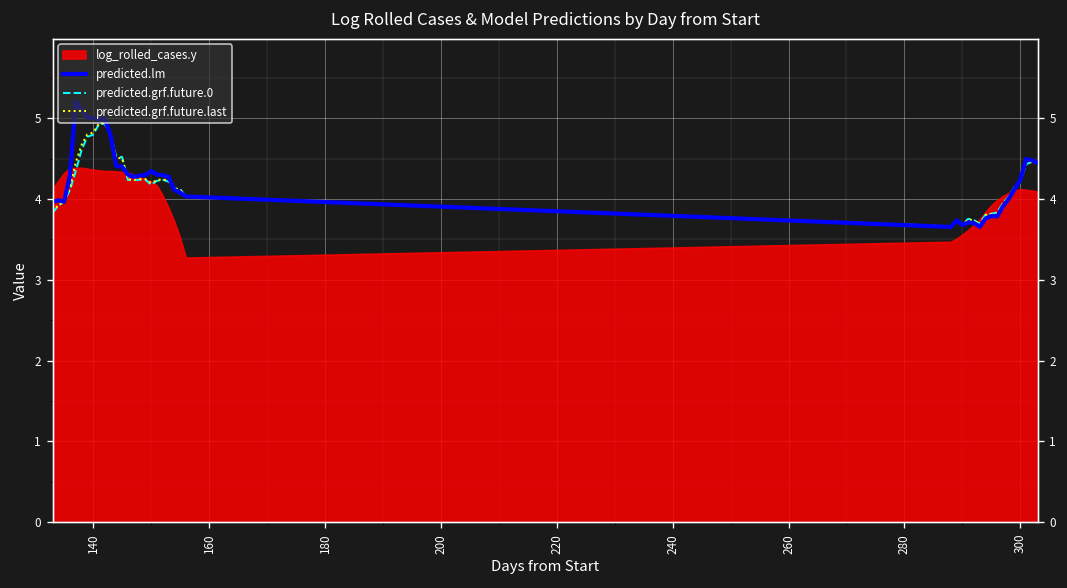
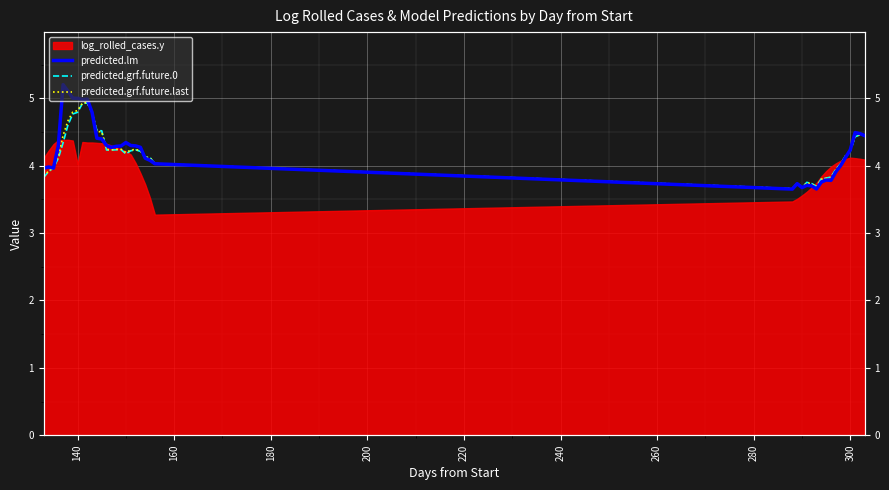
  {
    "log_rolled_cases.y": {
-     "140": 4.4,
+     "140": 4.0,
      "300": 4.1
    }
  }
